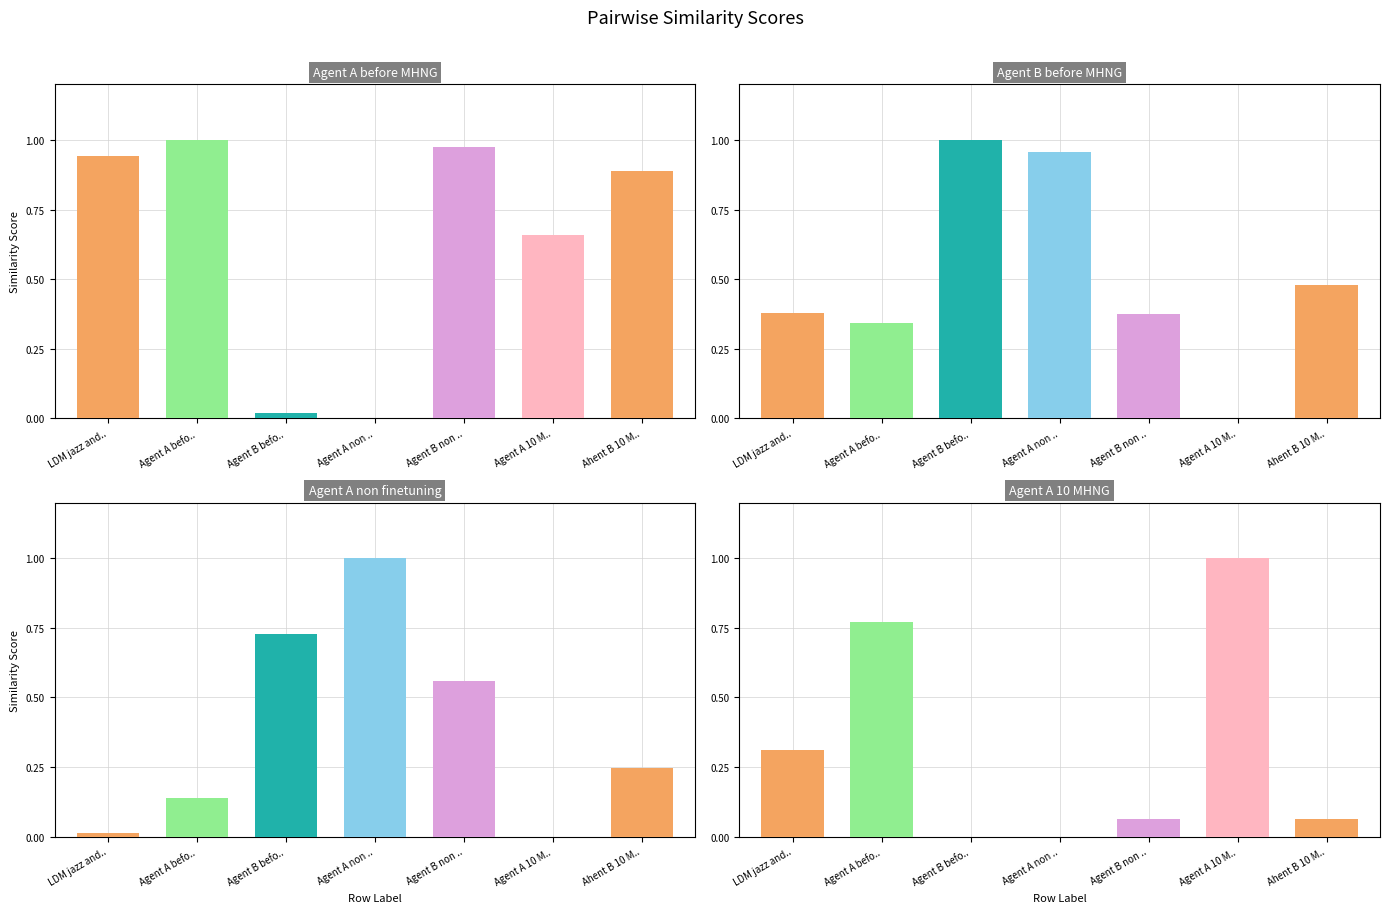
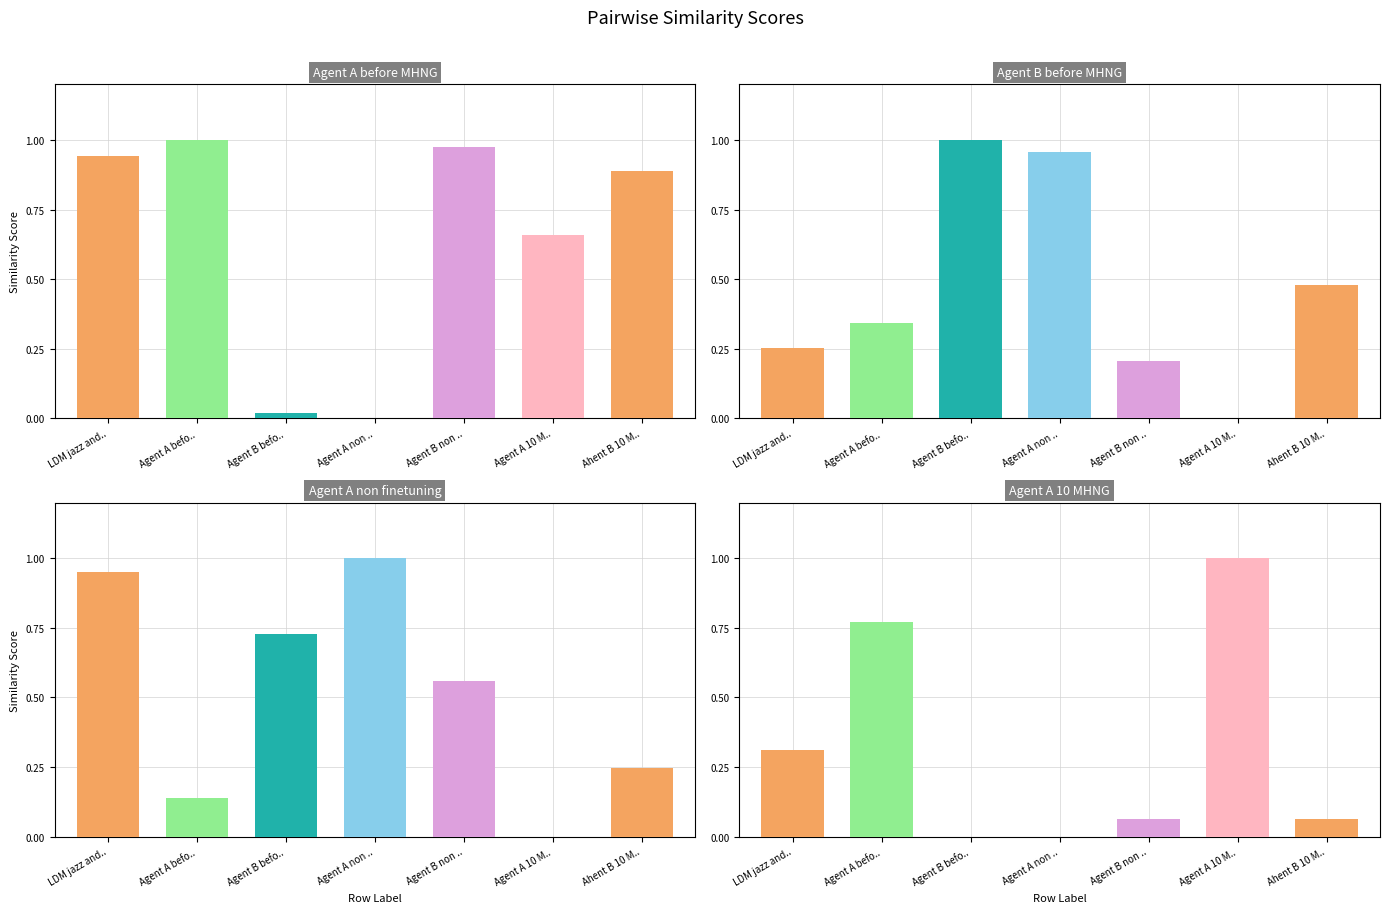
  {
    "Agent A before MHNG": {
      "LDM jazz and..": 0.94,
      "Agent A befo..": 1.00,
      "Agent B befo..": 0.02,
      "Agent B non ..": 0.98,
      "Agent A 10 M..": 0.66,
      "Ahent B 10 M..": 0.89
    },
    "Agent B before MHNG": {
-     "LDM jazz and..": 0.38,
+     "LDM jazz and..": 0.25,
      "Agent A befo..": 0.34,
      "Agent B befo..": 1.00,
      "Agent A non ..": 0.96,
-     "Agent B non ..": 0.38,
+     "Agent B non ..": 0.21,
      "Agent A 10 M..": 0.00,
      "Ahent B 10 M..": 0.48
    },
    "Agent A non finetuning": {
-     "LDM jazz and..": 0.02,
+     "LDM jazz and..": 0.95,
      "Agent A befo..": 0.14,
      "Agent B befo..": 0.73,
      "Agent A non ..": 1.00,
      "Agent B non ..": 0.56,
      "Agent A 10 M..": 0.00,
      "Ahent B 10 M..": 0.25
    },
    "Agent A 10 MHNG": {
      "LDM jazz and..": 0.31,
      "Agent A befo..": 0.77,
      "Agent B befo..": 0.00,
      "Agent A non ..": 0.00,
      "Agent B non ..": 0.07,
      "Agent A 10 M..": 1.00,
      "Ahent B 10 M..": 0.06
    }
  }
